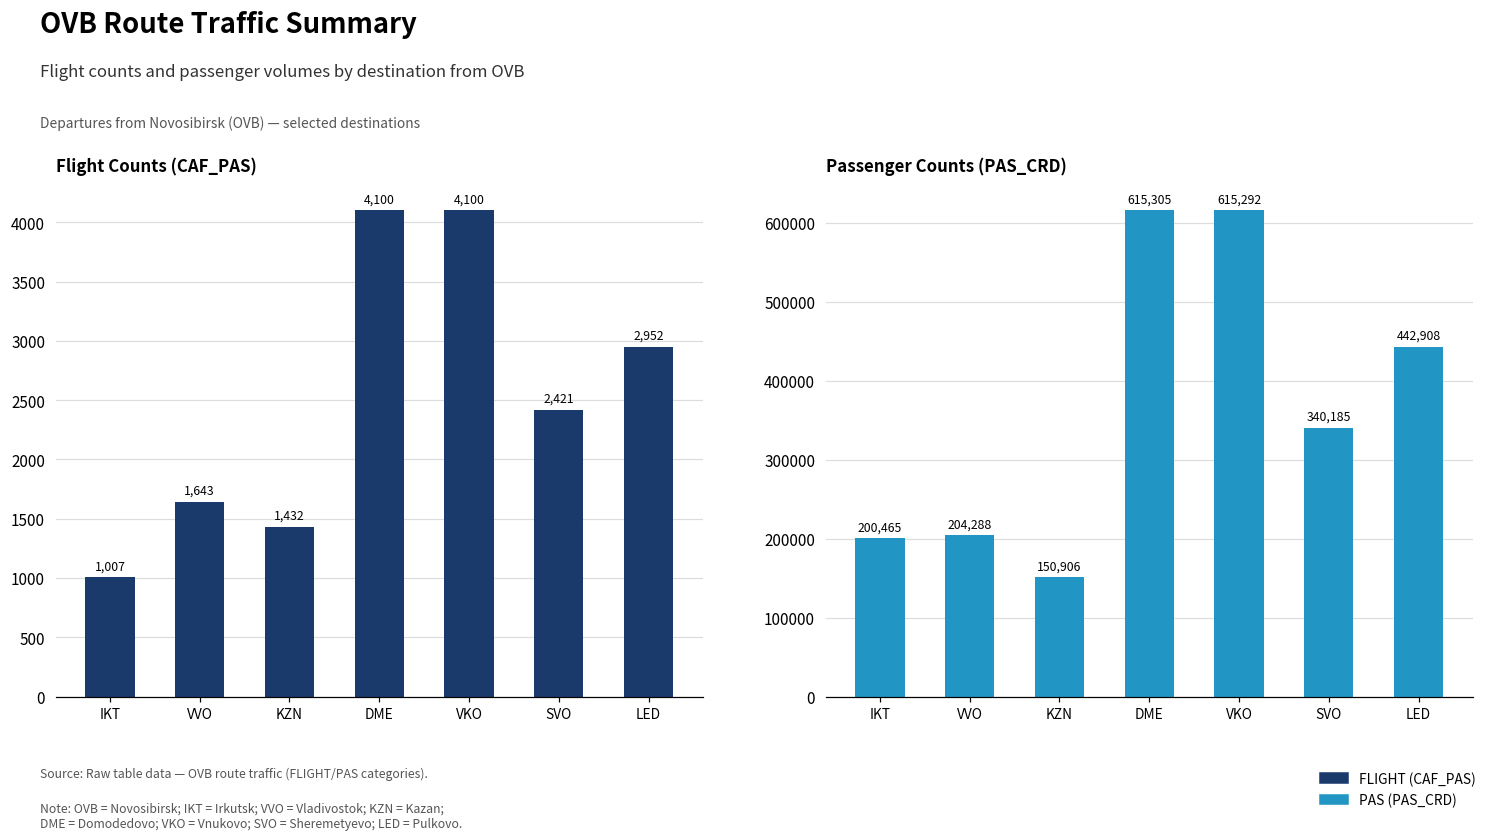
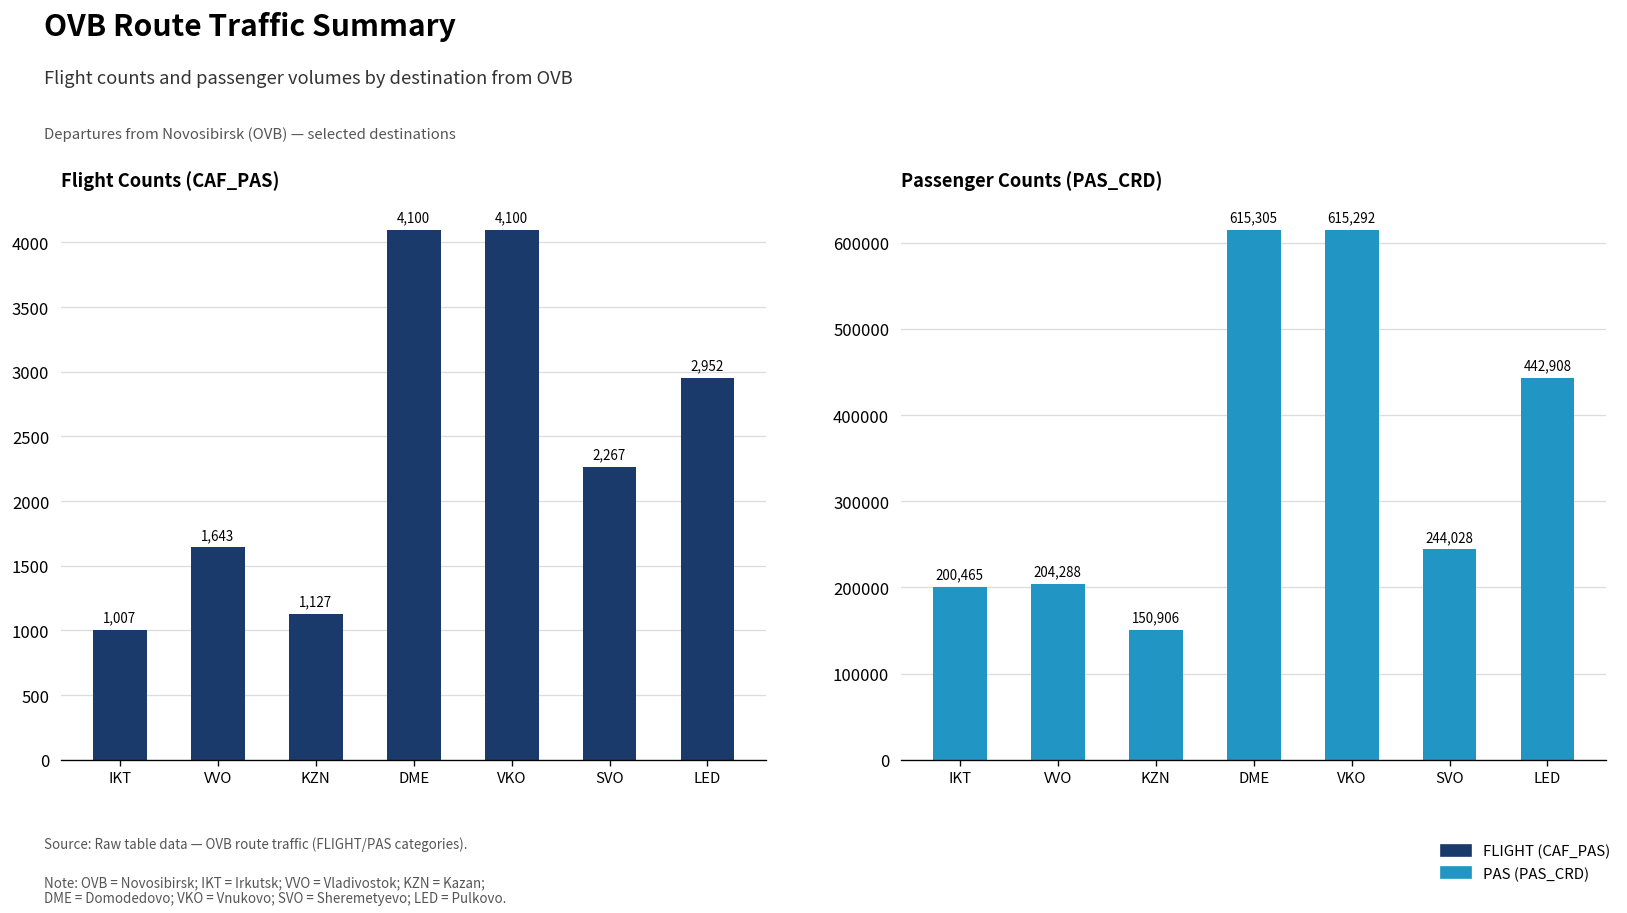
  {
    "Flight Counts (CAF_PAS)": {
      "IKT": "1,007",
      "VVO": "1,643",
-     "KZN": "1,432",
+     "KZN": "1,127",
      "DME": "4,100",
      "VKO": "4,100",
-     "SVO": "2,421",
+     "SVO": "2,267",
      "LED": "2,952"
    },
    "Passenger Counts (PAS_CRD)": {
      "IKT": "200,465",
      "VVO": "204,288",
      "KZN": "150,906",
      "DME": "615,305",
      "VKO": "615,292",
-     "SVO": "340,185",
+     "SVO": "244,028",
      "LED": "442,908"
    }
  }
